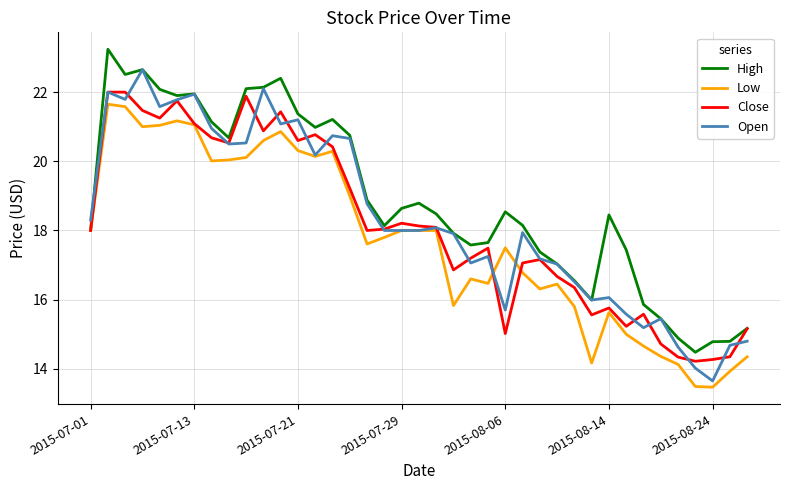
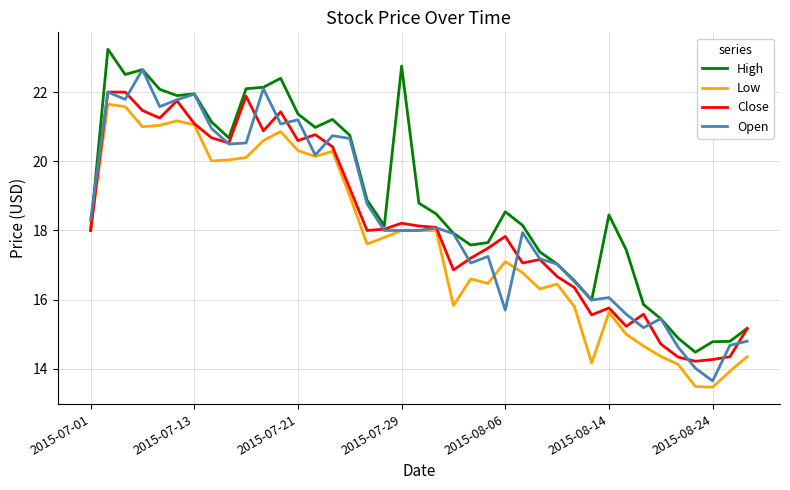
  {
    "High": {
      "2015-07-21": 21.4,
-     "2015-07-29": 18.6,
+     "2015-07-29": 22.8,
      "2015-08-06": 18.5,
      "2015-08-14": 18.5,
      "2015-08-24": 14.8
    },
    "Low": {
      "2015-07-21": 20.3,
-     "2015-08-06": 17.5,
+     "2015-08-06": 17.1,
      "2015-08-14": 15.6,
      "2015-08-24": 13.5
    },
    "Close": {
      "2015-07-21": 20.6,
      "2015-07-29": 18.2,
-     "2015-08-06": 15.0,
+     "2015-08-06": 17.8,
      "2015-08-14": 15.8,
      "2015-08-24": 14.3
    },
    "Open": {
      "2015-07-01": 18.3,
      "2015-07-21": 21.2,
      "2015-08-06": 15.7,
      "2015-08-14": 16.1,
      "2015-08-24": 13.7
    }
  }
